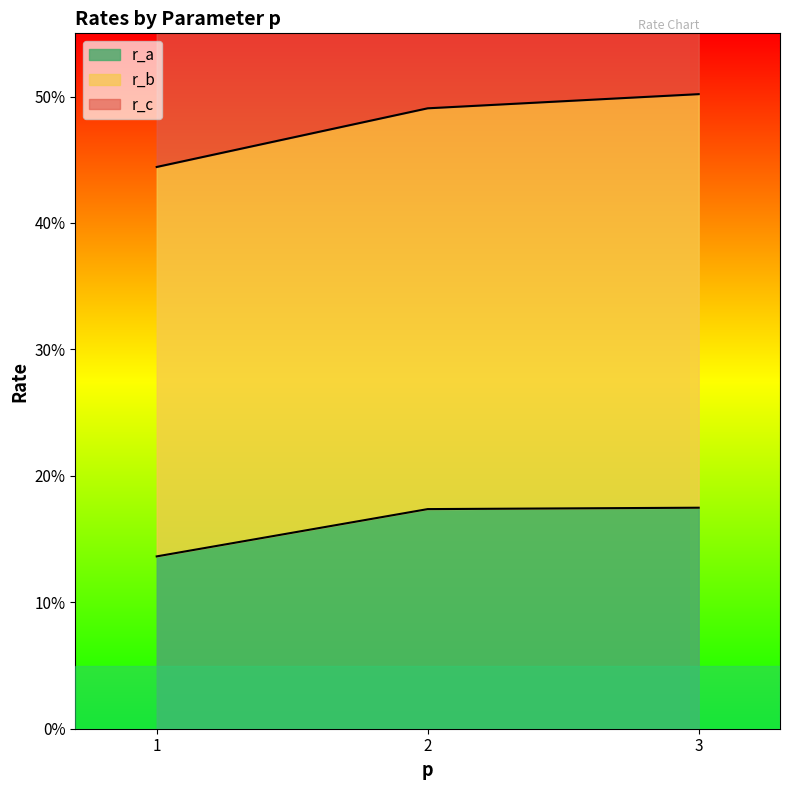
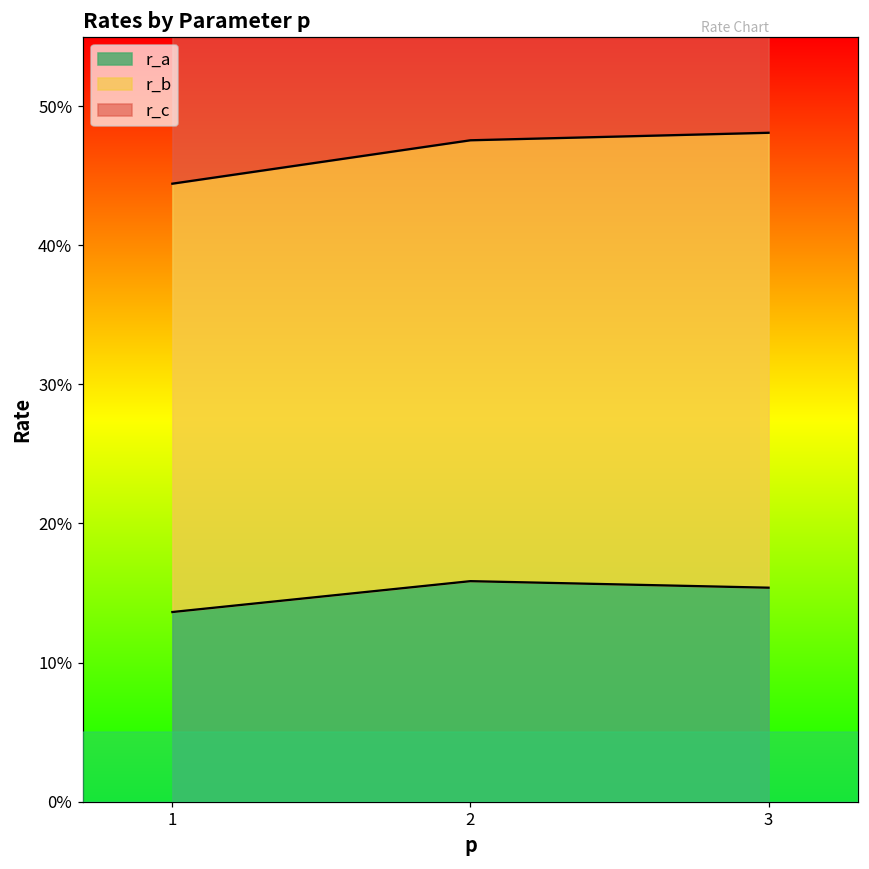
  {
    "r_a": {
      "1": "13.6%",
-     "2": "17.4%",
-     "3": "17.5%"
+     "2": "15.9%",
+     "3": "15.4%"
    },
    "r_b": {
      "1": "30.8%",
      "2": "31.7%",
      "3": "32.7%"
    }
  }
